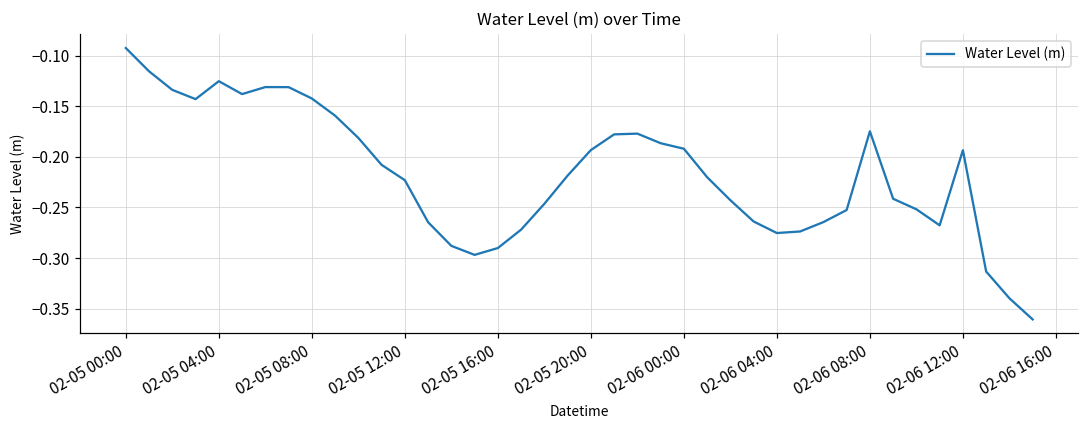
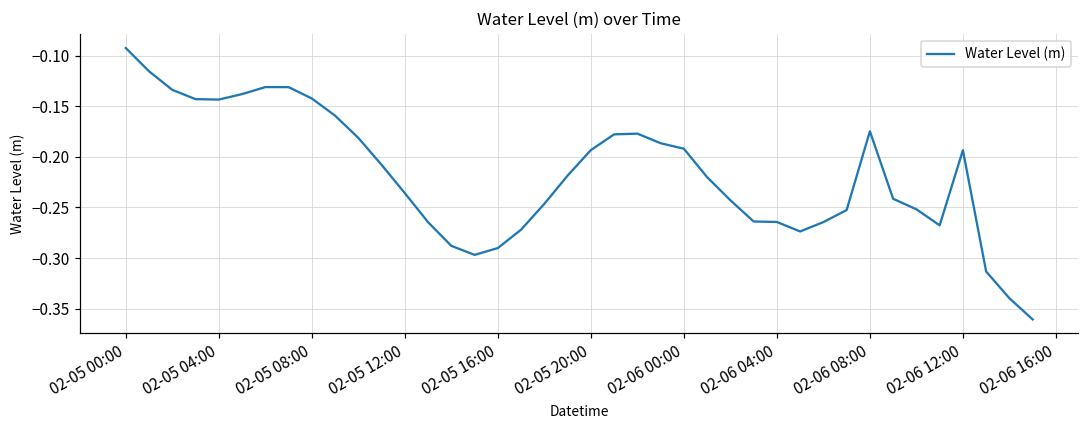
  {
    "02-05 00:00": -0.09,
-   "02-05 04:00": -0.13,
+   "02-05 04:00": -0.14,
    "02-05 08:00": -0.14,
-   "02-05 12:00": -0.22,
+   "02-05 12:00": -0.24,
    "02-05 16:00": -0.29,
    "02-05 20:00": -0.19,
    "02-06 00:00": -0.19,
-   "02-06 04:00": -0.28,
+   "02-06 04:00": -0.26,
    "02-06 08:00": -0.17,
    "02-06 12:00": -0.19
  }
